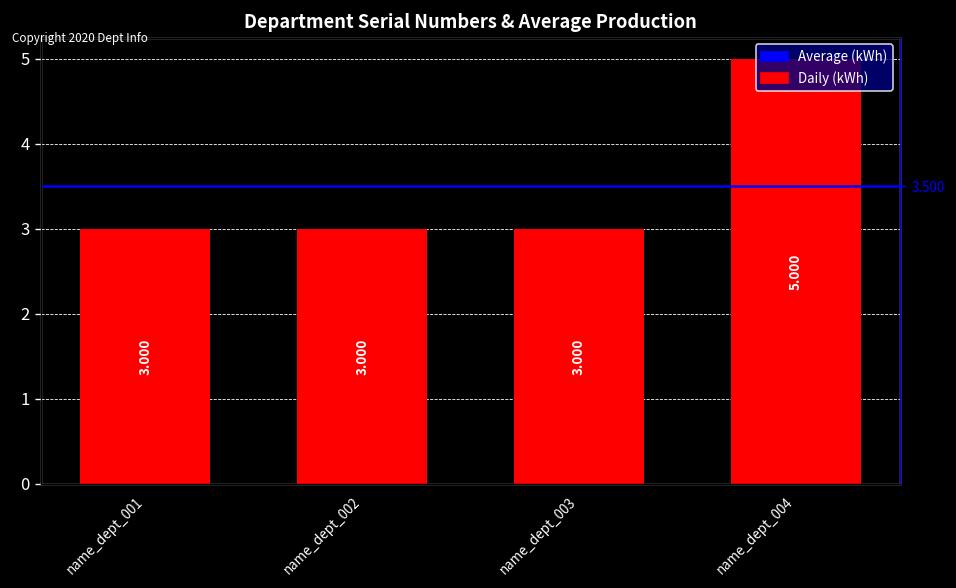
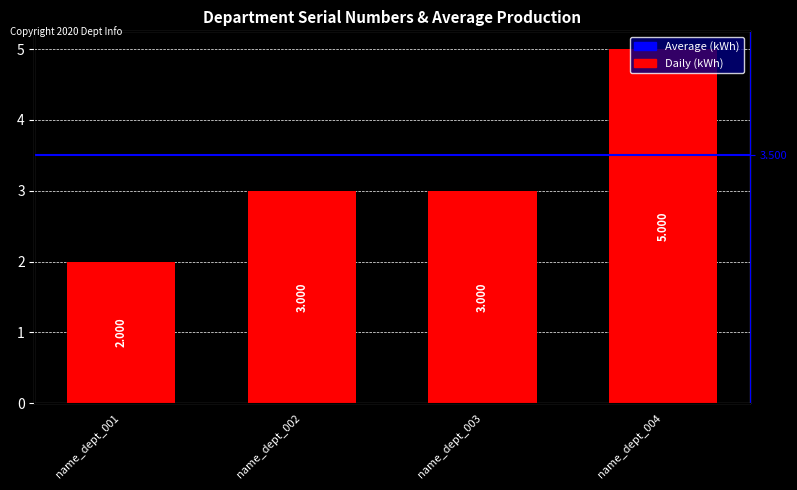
  {
-   "name_dept_001": 3.000,
+   "name_dept_001": 2.000,
    "name_dept_002": 3.000,
    "name_dept_003": 3.000
  }
